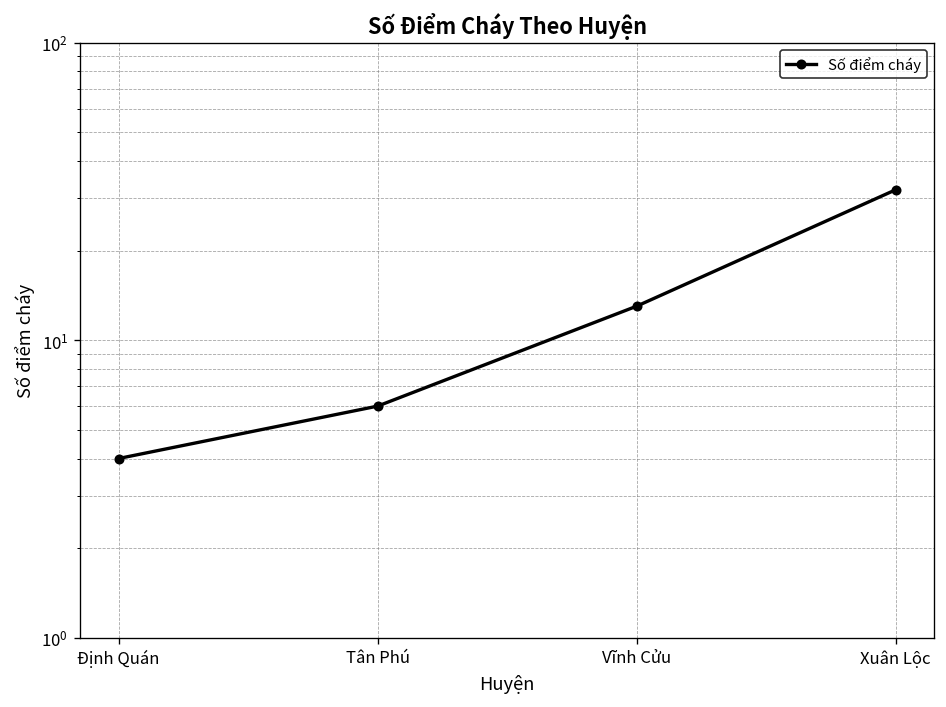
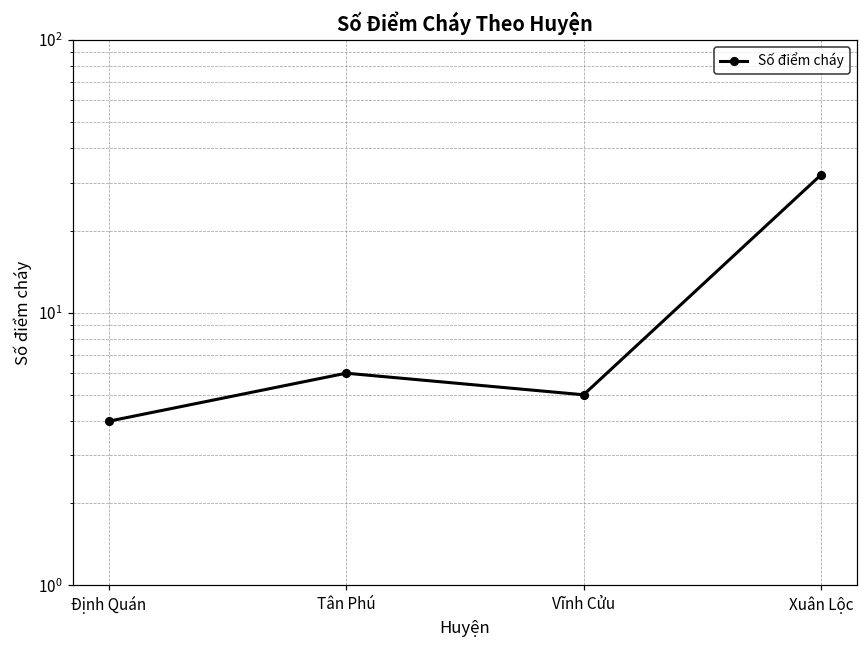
  {
    "Định Quán": 4,
    "Tân Phú": 6,
-   "Vĩnh Cửu": 13,
+   "Vĩnh Cửu": 5,
    "Xuân Lộc": 32
  }
